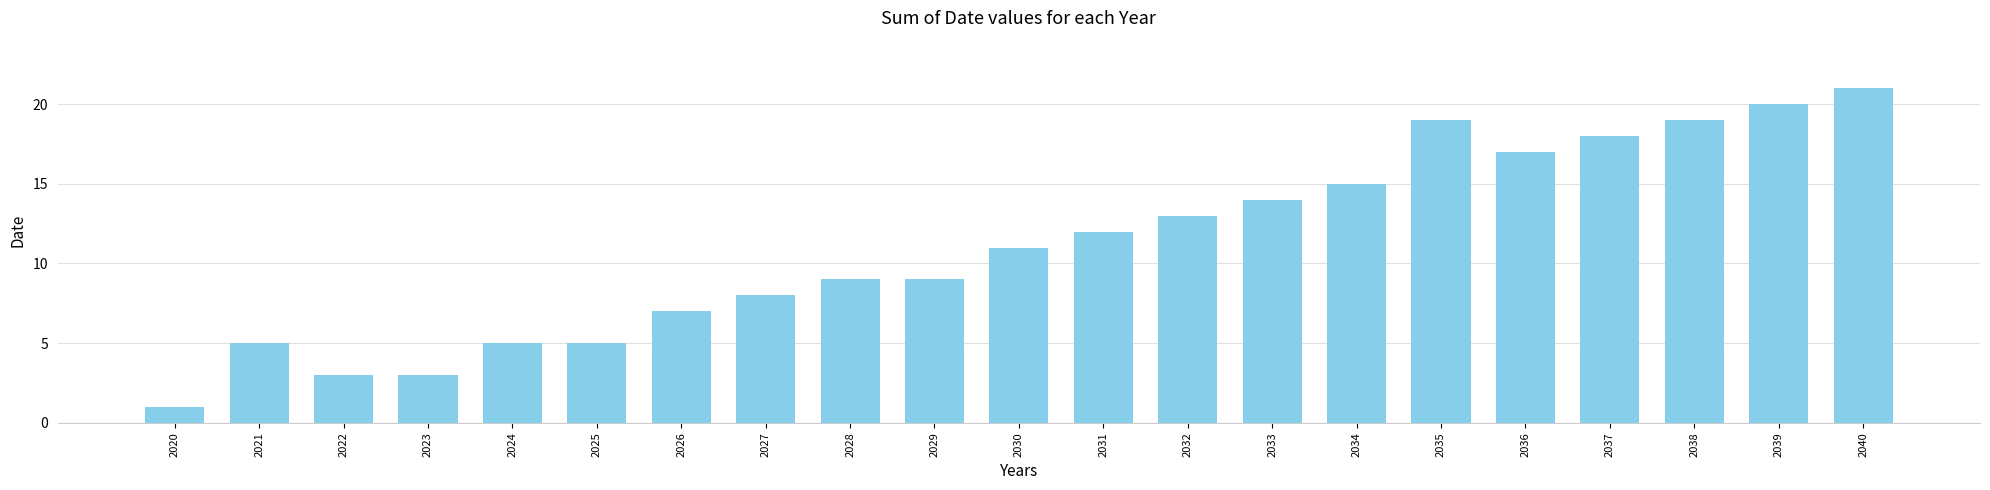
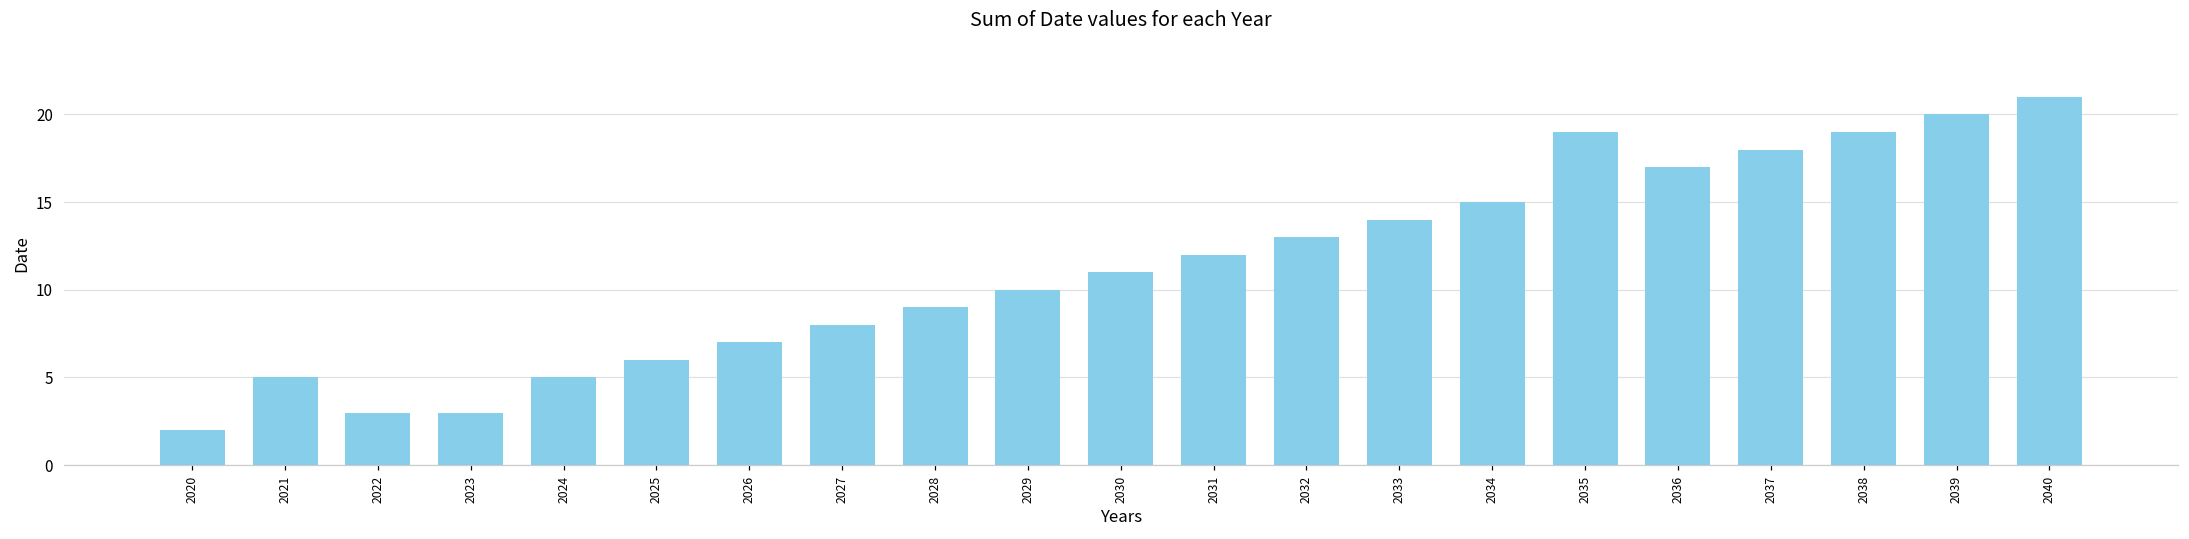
  {
-   "2020": 1,
+   "2020": 2,
    "2021": 5,
    "2022": 3,
    "2023": 3,
    "2024": 5,
-   "2025": 5,
+   "2025": 6,
    "2026": 7,
    "2027": 8,
    "2028": 9,
-   "2029": 9,
+   "2029": 10,
    "2030": 11,
    "2031": 12,
    "2032": 13,
    "2033": 14,
    "2034": 15,
    "2035": 19,
    "2036": 17,
    "2037": 18,
    "2038": 19,
    "2039": 20,
    "2040": 21
  }
